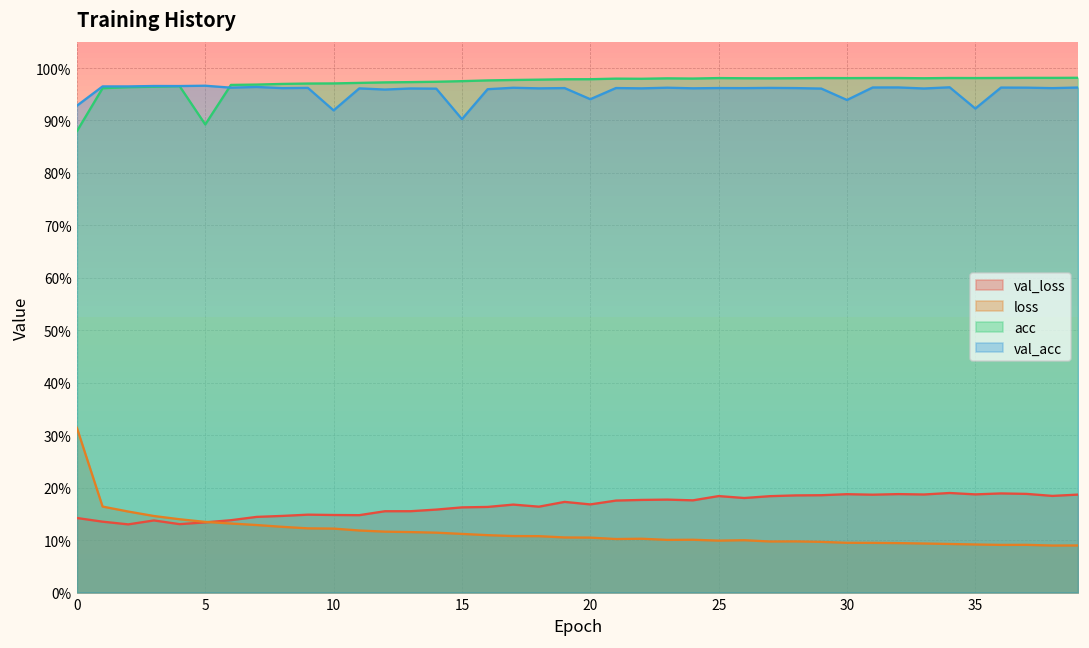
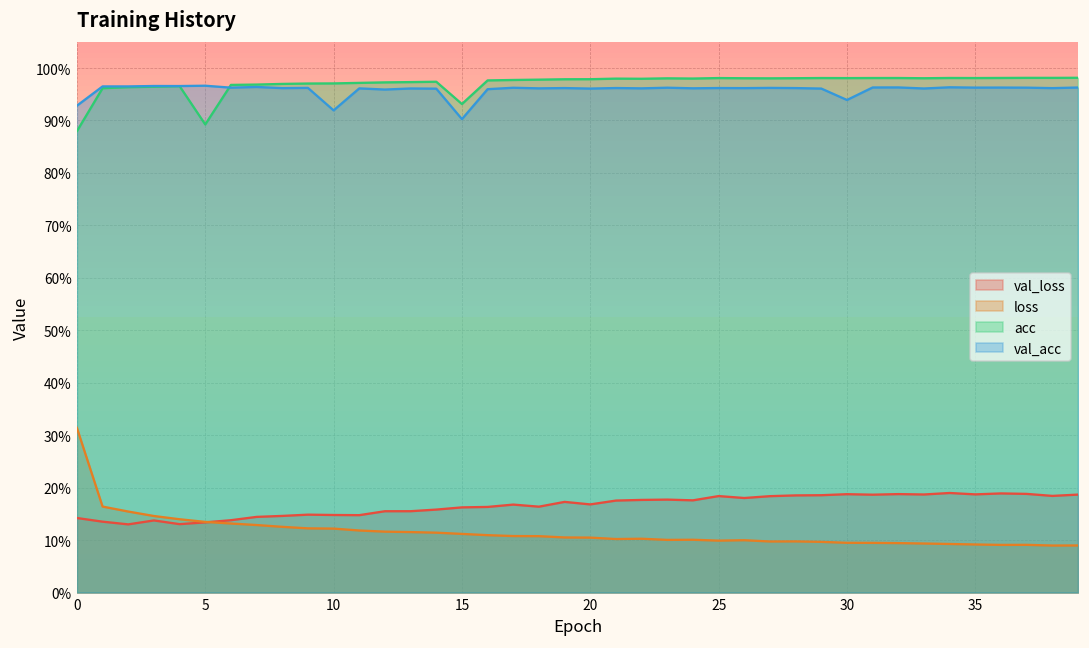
  {
    "acc": {
      "0": "88%",
      "5": "89%",
      "10": "97%",
-     "15": "97%",
+     "15": "93%",
      "20": "98%",
      "25": "98%",
      "30": "98%",
      "35": "98%"
    },
    "val_acc": {
      "0": "93%",
      "5": "97%",
      "10": "92%",
      "15": "90%",
-     "20": "94%",
+     "20": "96%",
      "25": "96%",
      "30": "94%",
-     "35": "92%"
+     "35": "96%"
    }
  }
